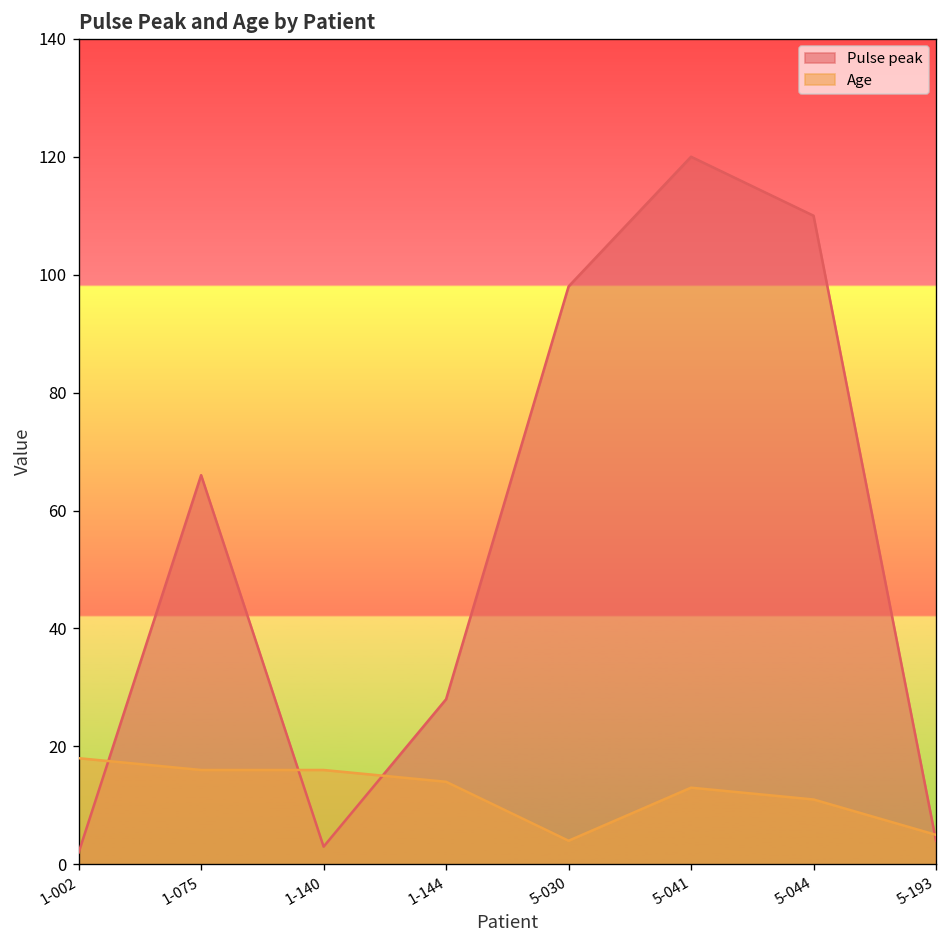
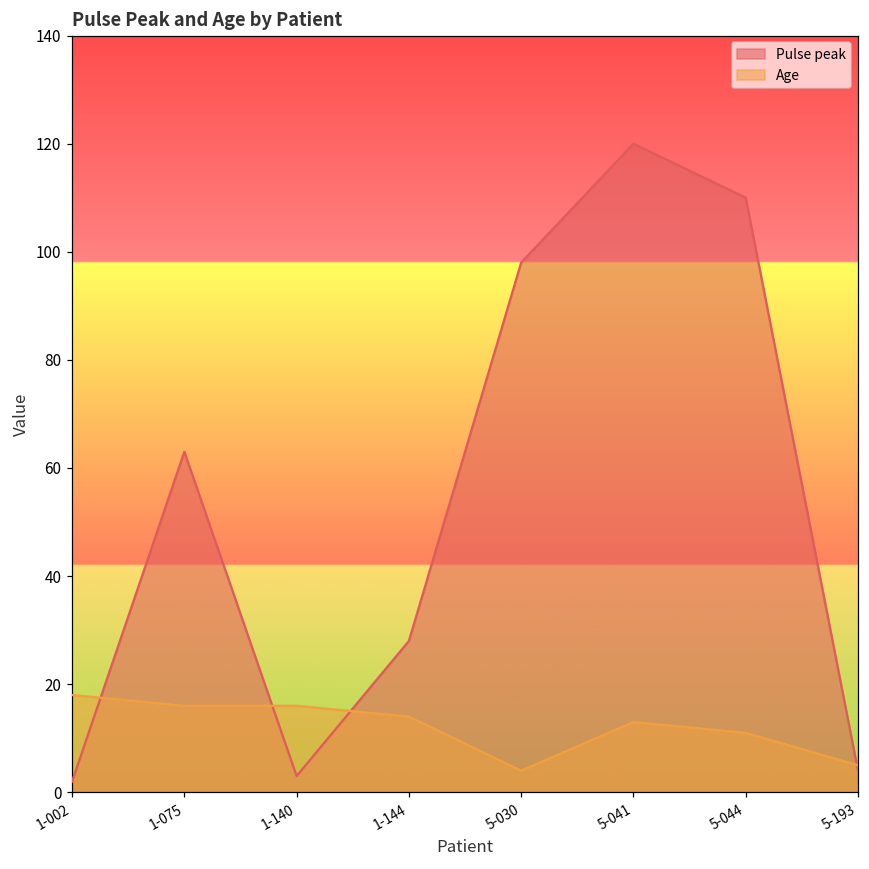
  {
    "Pulse peak": {
      "1-002": 2,
-     "1-075": 66,
+     "1-075": 63,
      "1-140": 3,
      "1-144": 28,
      "5-030": 98,
      "5-041": 120,
      "5-044": 110,
      "5-193": 4
    },
    "Age": {
      "1-002": 18,
      "1-075": 16,
      "1-140": 16,
      "1-144": 14,
      "5-030": 4,
      "5-041": 13,
      "5-044": 11,
      "5-193": 5
    }
  }
